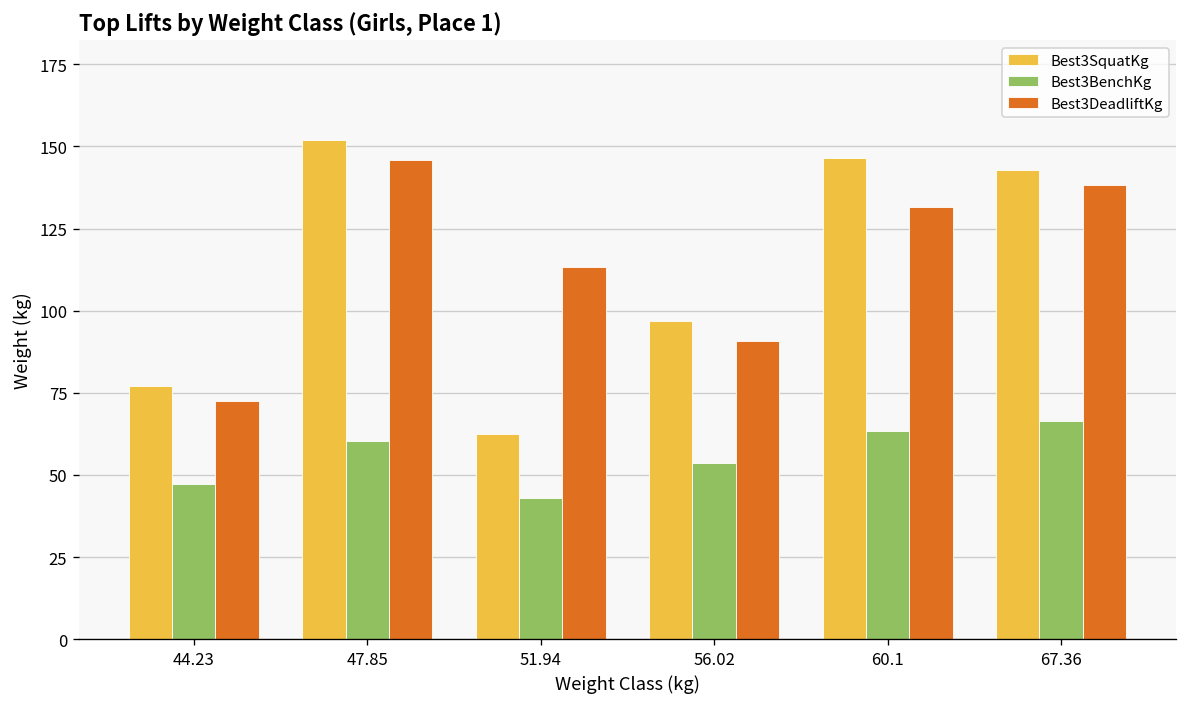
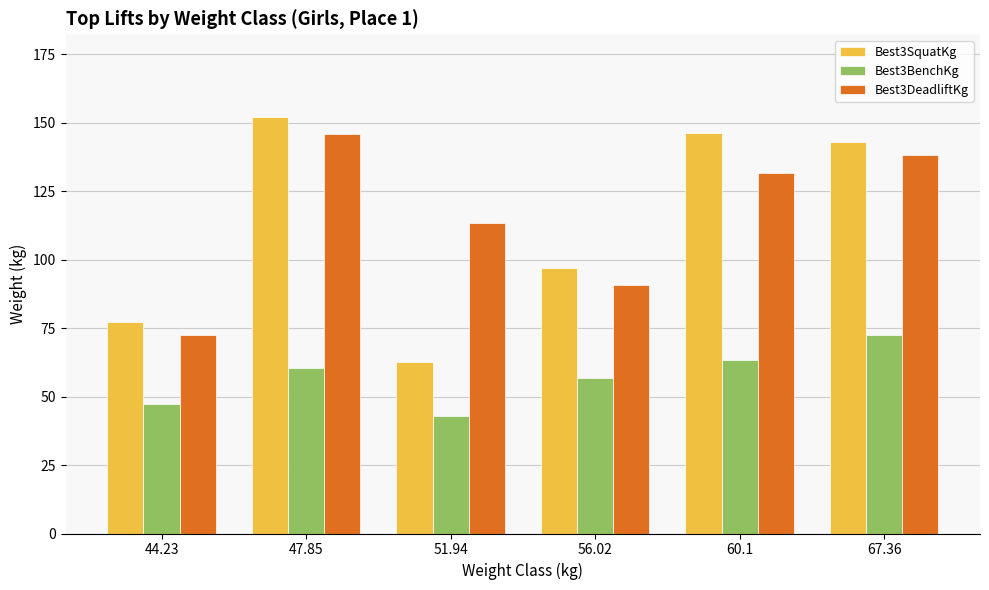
  {
    "Best3SquatKg": {
      "44.23": 77,
      "47.85": 152,
      "51.94": 63,
      "56.02": 97,
      "60.1": 146,
      "67.36": 143
    },
    "Best3BenchKg": {
      "44.23": 47,
      "47.85": 60,
      "51.94": 43,
-     "56.02": 54,
+     "56.02": 57,
      "60.1": 64,
-     "67.36": 66
+     "67.36": 73
    },
    "Best3DeadliftKg": {
      "44.23": 73,
      "47.85": 146,
      "51.94": 113,
      "56.02": 91,
      "60.1": 132,
      "67.36": 138
    }
  }
